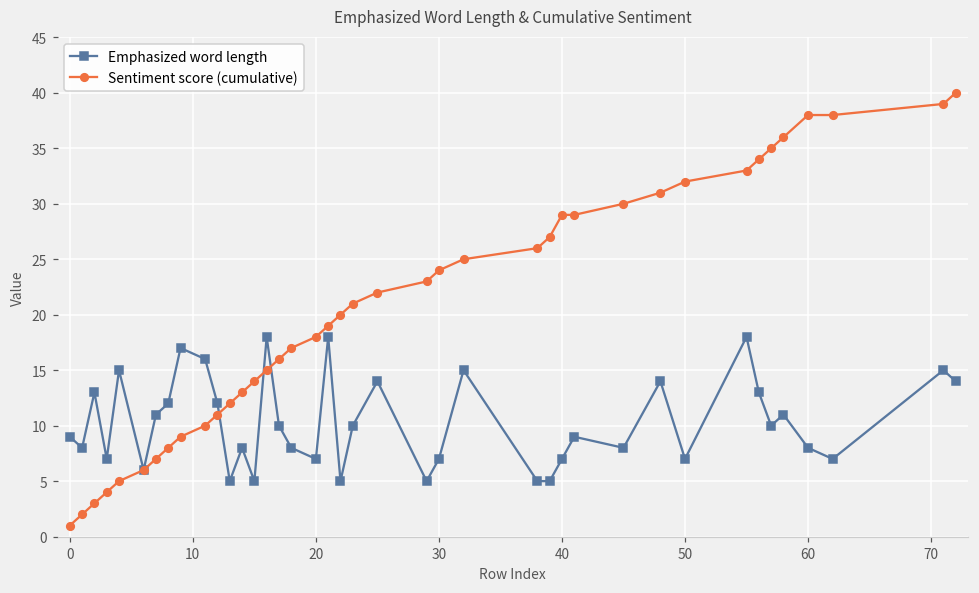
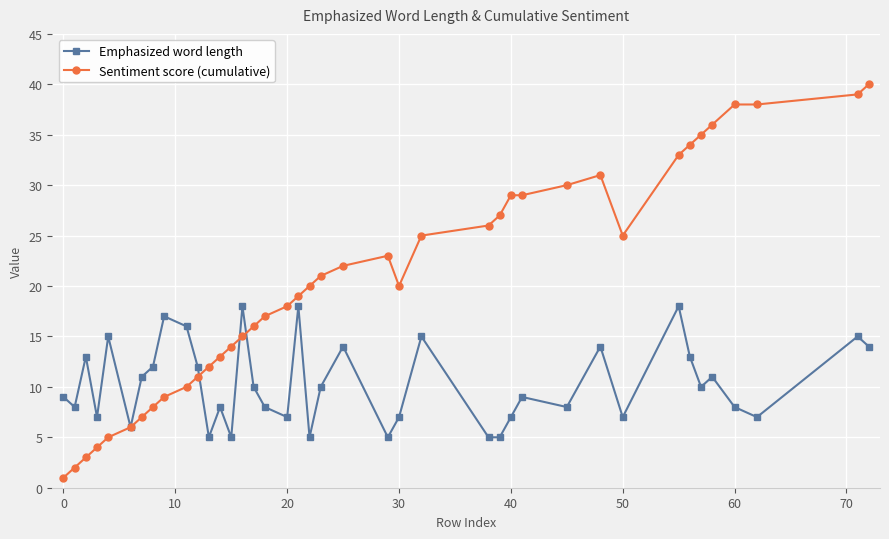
  {
    "Emphasized word length": {
      "0": 9,
      "20": 7,
      "30": 7,
      "40": 7,
      "50": 7,
      "60": 8
    },
    "Sentiment score (cumulative)": {
      "0": 1,
      "20": 18,
-     "30": 24,
+     "30": 20,
      "40": 29,
-     "50": 32,
+     "50": 25,
      "60": 38
    }
  }
